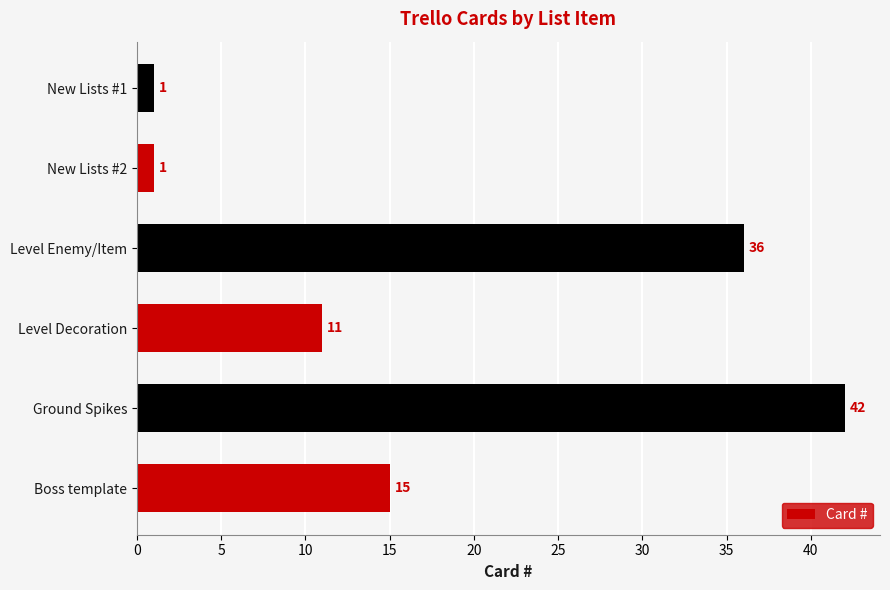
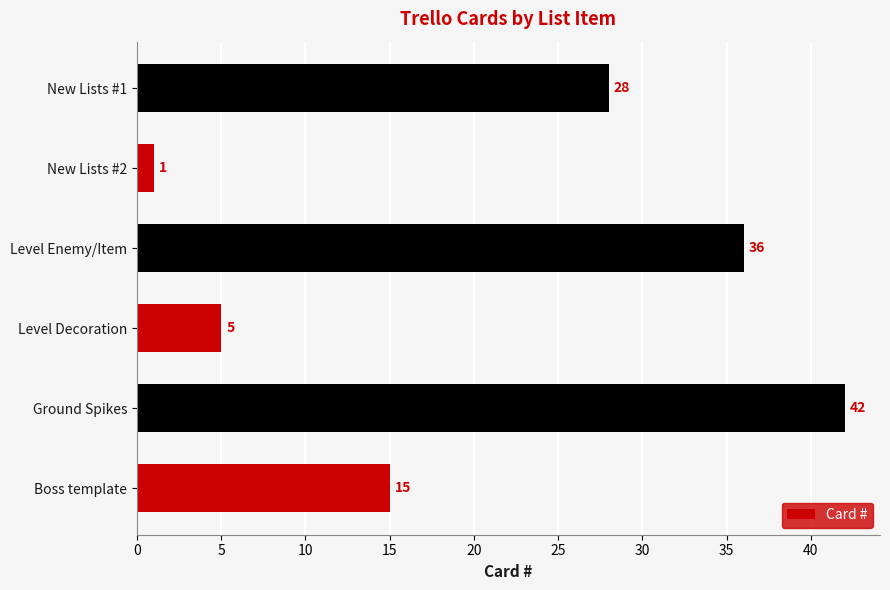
  {
-   "New Lists #1": 1,
+   "New Lists #1": 28,
    "New Lists #2": 1,
    "Level Enemy/Item": 36,
-   "Level Decoration": 11,
+   "Level Decoration": 5,
    "Ground Spikes": 42,
    "Boss template": 15
  }
